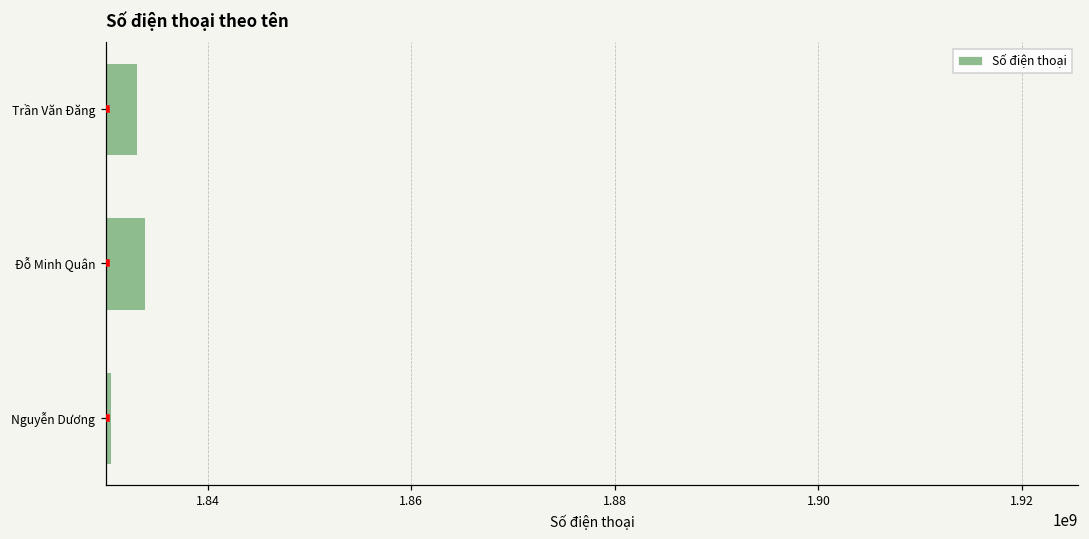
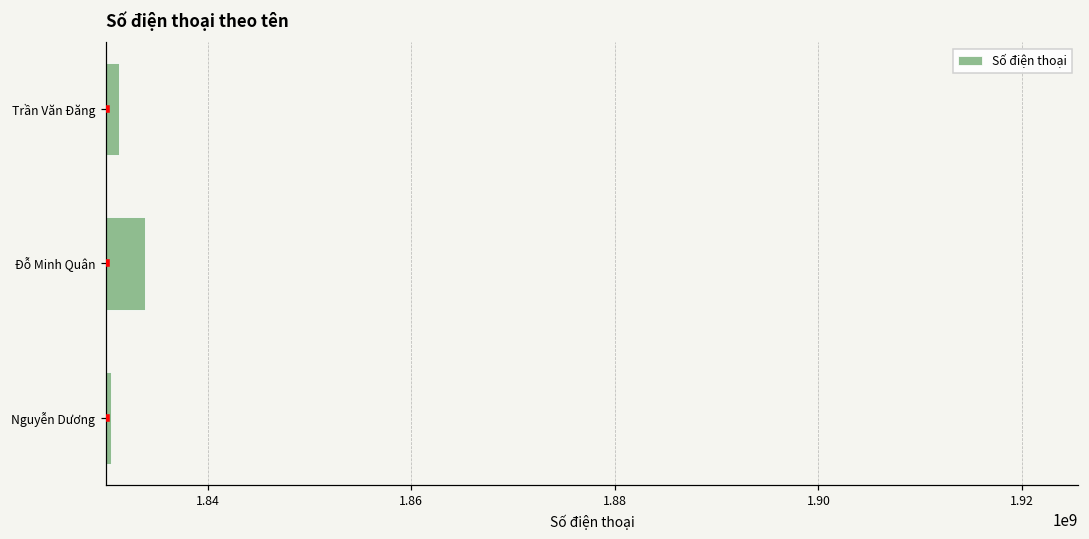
  {
    "Số điện thoại": {
-     "Trần Văn Đăng": 1833000000,
+     "Trần Văn Đăng": 1831000000,
      "Đỗ Minh Quân": 1834000000,
      "Nguyễn Dương": 1831000000
    }
  }
